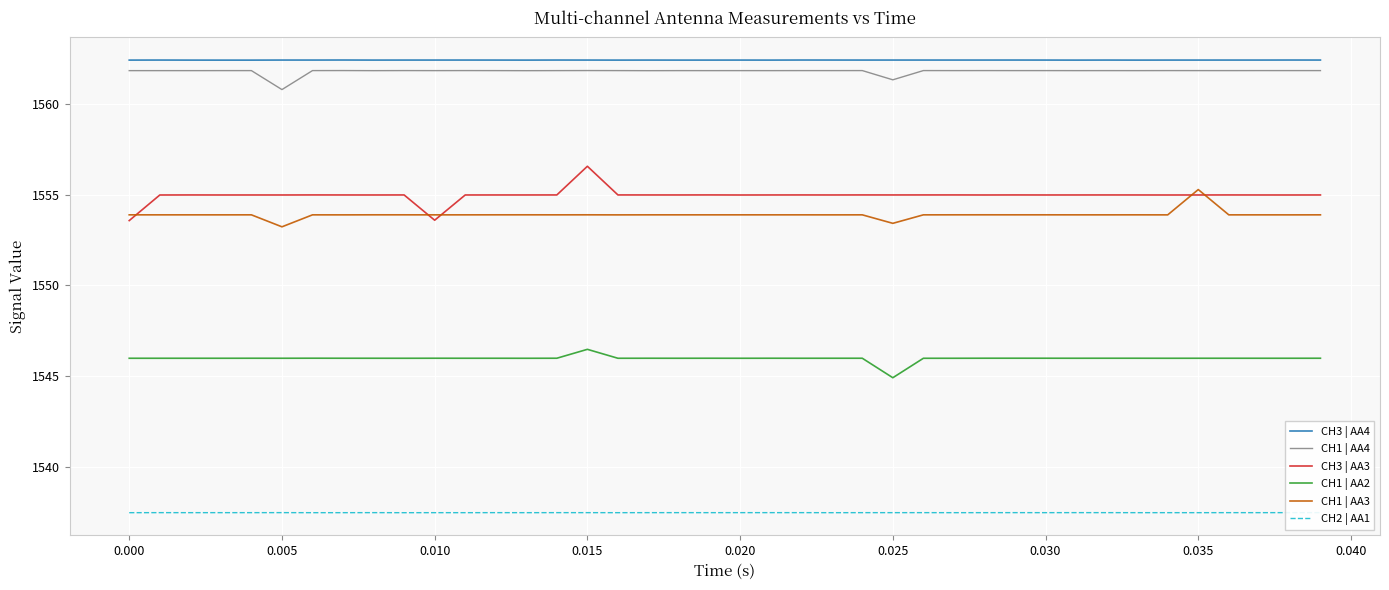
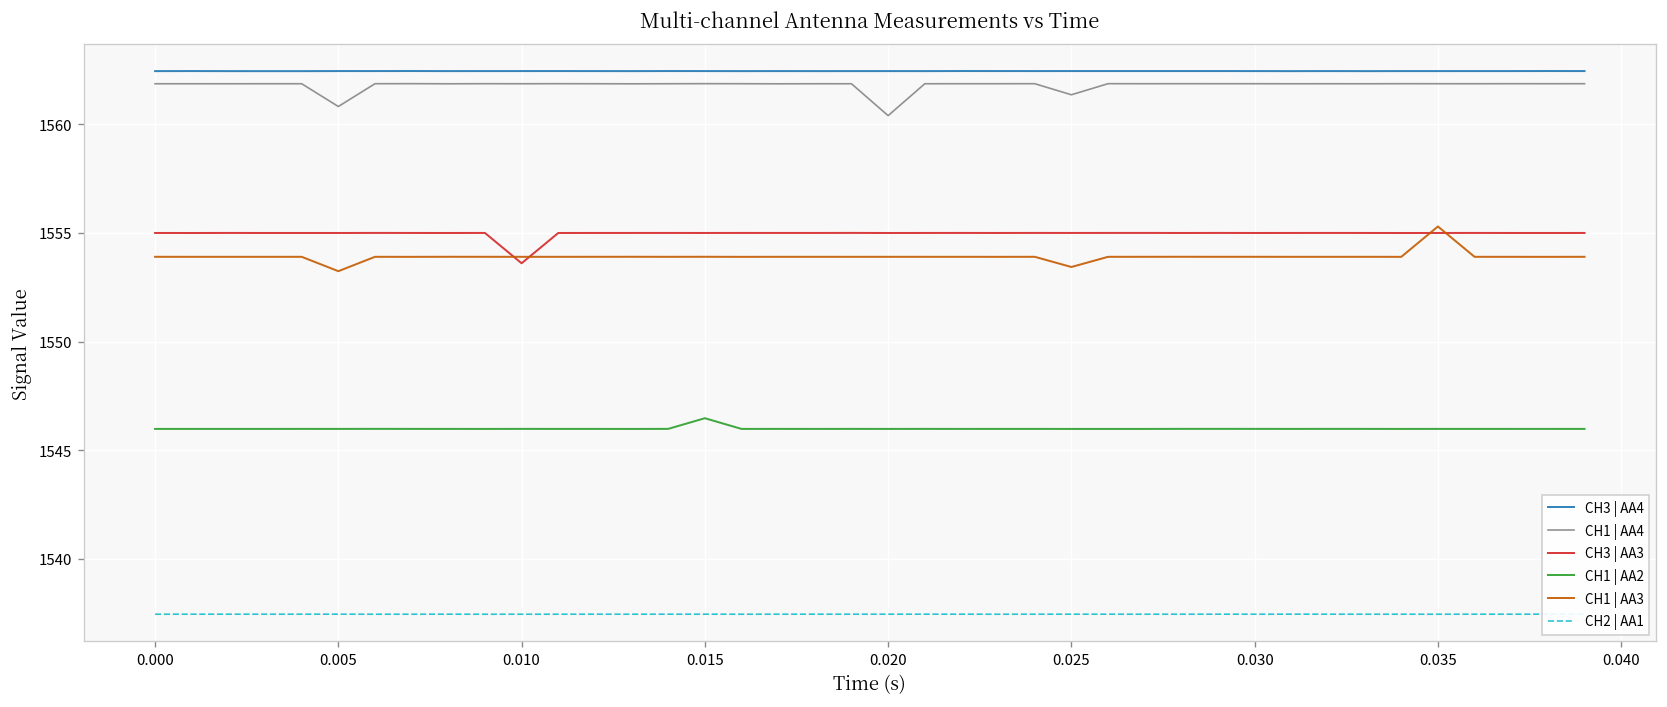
  {
    "CH3 | AA4": {
      "0.000": 1562.4,
      "0.005": 1562.5,
      "0.010": 1562.5,
      "0.015": 1562.5,
      "0.020": 1562.5,
      "0.025": 1562.5,
      "0.030": 1562.5,
      "0.035": 1562.5
    },
    "CH1 | AA4": {
      "0.000": 1561.9,
      "0.005": 1560.8,
      "0.010": 1561.9,
      "0.015": 1561.9,
-     "0.020": 1561.9,
+     "0.020": 1560.4,
      "0.025": 1561.4,
      "0.030": 1561.9,
      "0.035": 1561.9
    },
    "CH3 | AA3": {
-     "0.000": 1553.6,
+     "0.000": 1555.0,
      "0.005": 1555.0,
      "0.010": 1553.6,
-     "0.015": 1556.6,
+     "0.015": 1555.0,
      "0.020": 1555.0,
      "0.025": 1555.0,
      "0.030": 1555.0,
      "0.035": 1555.0
    },
    "CH1 | AA2": {
      "0.000": 1546.0,
      "0.005": 1546.0,
      "0.010": 1546.0,
      "0.015": 1546.5,
      "0.020": 1546.0,
-     "0.025": 1544.9,
+     "0.025": 1546.0,
      "0.030": 1546.0,
      "0.035": 1546.0
    },
    "CH1 | AA3": {
      "0.000": 1553.9,
      "0.005": 1553.2,
      "0.010": 1553.9,
      "0.015": 1553.9,
      "0.020": 1553.9,
      "0.025": 1553.4,
      "0.030": 1553.9,
      "0.035": 1555.3
    },
    "CH2 | AA1": {
      "0.000": 1537.5,
      "0.005": 1537.5,
      "0.010": 1537.5,
      "0.015": 1537.5,
      "0.020": 1537.5,
      "0.025": 1537.5,
      "0.030": 1537.5,
      "0.035": 1537.5
    }
  }
